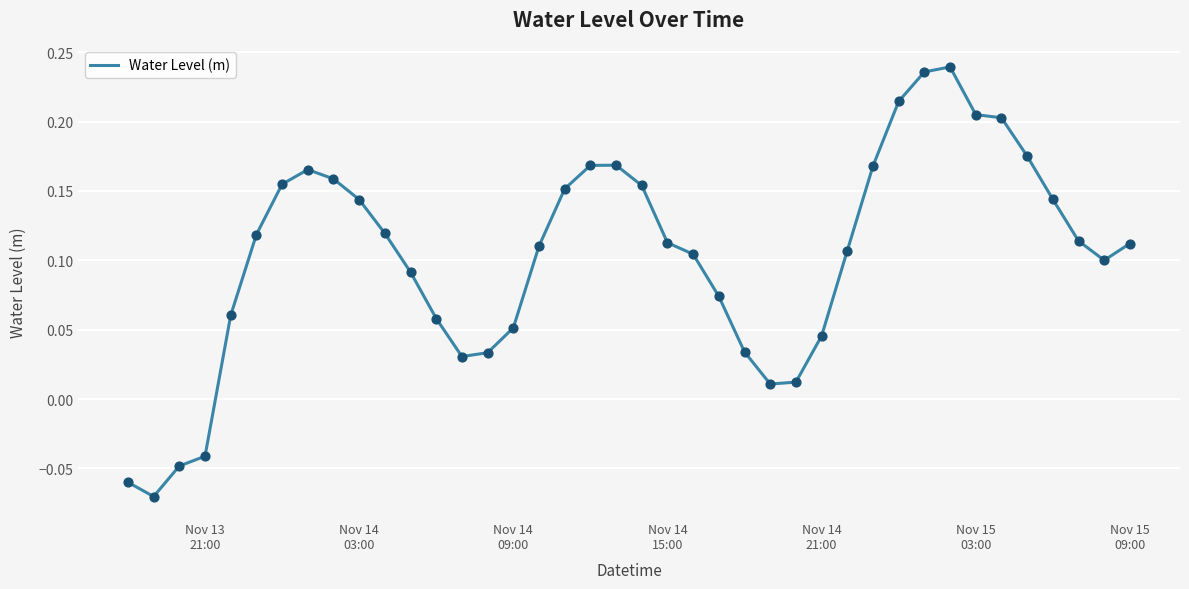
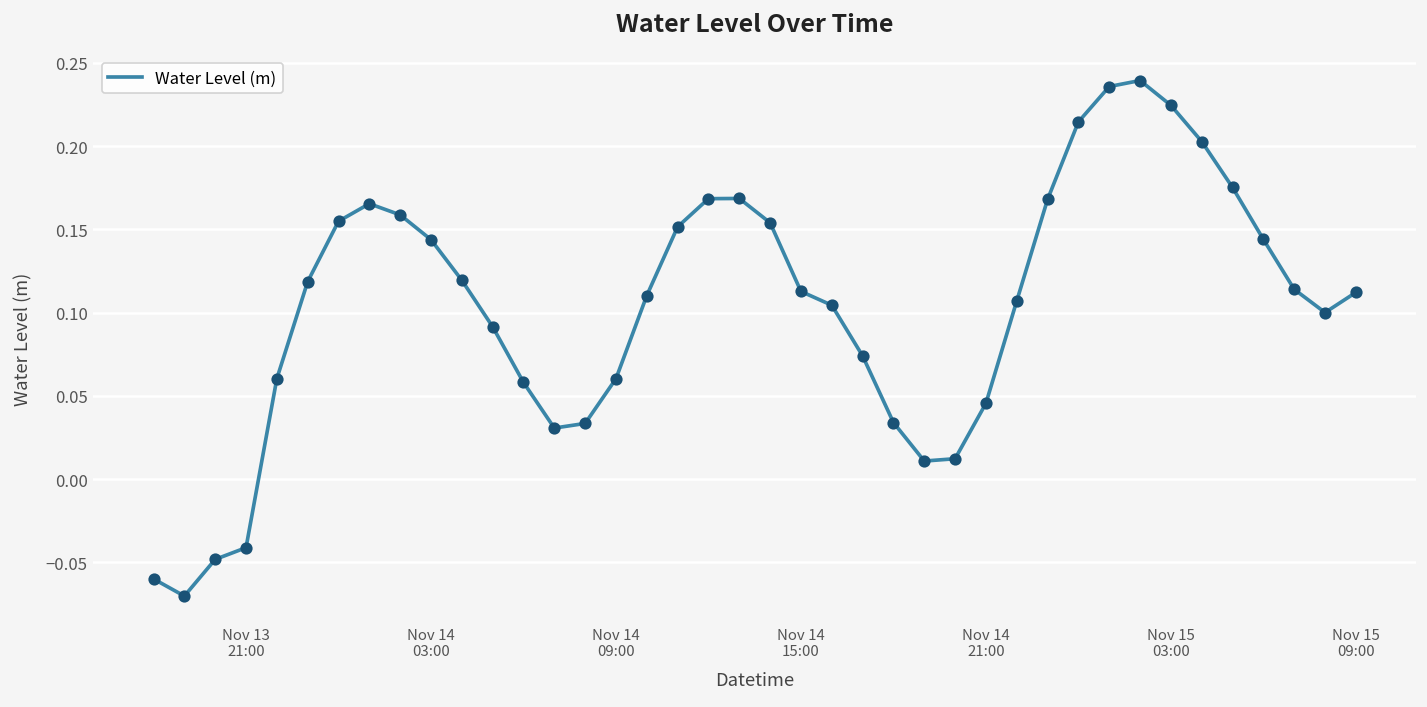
  {
    "Nov 13 21:00": -0.041,
    "Nov 14 03:00": 0.144,
-   "Nov 14 09:00": 0.051,
+   "Nov 14 09:00": 0.060,
    "Nov 14 15:00": 0.113,
    "Nov 14 21:00": 0.046,
-   "Nov 15 03:00": 0.205,
+   "Nov 15 03:00": 0.224,
    "Nov 15 09:00": 0.112
  }
